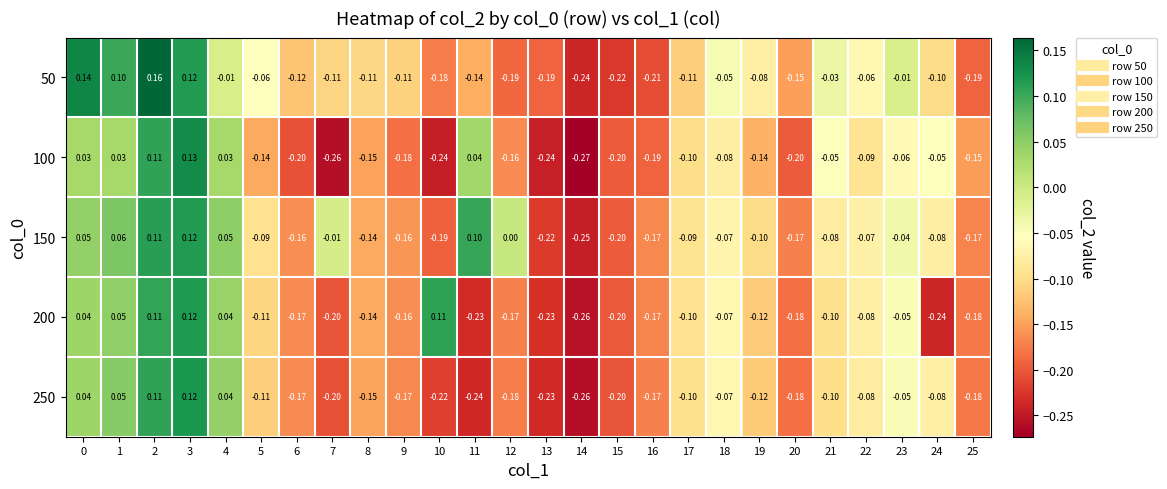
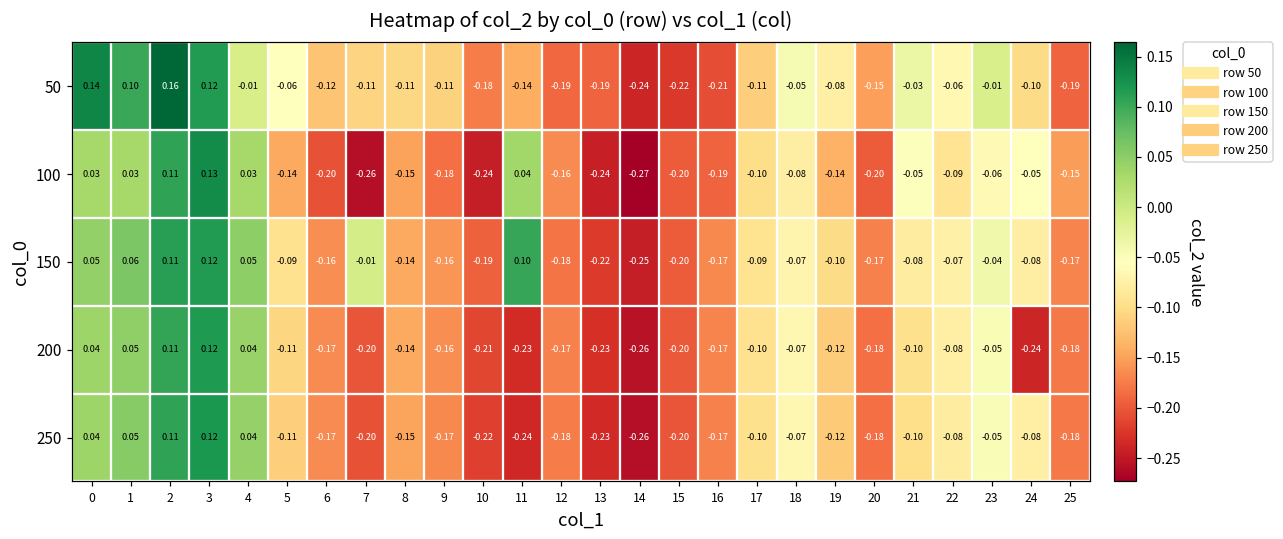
  {
    "50": {
      "0": 0.14,
      "1": 0.10,
      "2": 0.16,
      "3": 0.12,
      "4": -0.01,
      "5": -0.06,
      "6": -0.12,
      "7": -0.11,
      "8": -0.11,
      "9": -0.11,
      "10": -0.18,
      "11": -0.14,
      "12": -0.19,
      "13": -0.19,
      "14": -0.24,
      "15": -0.22,
      "16": -0.21,
      "17": -0.11,
      "18": -0.05,
      "19": -0.08,
      "20": -0.15,
      "21": -0.03,
      "22": -0.06,
      "23": -0.01,
      "24": -0.10,
      "25": -0.19
    },
    "100": {
      "0": 0.03,
      "1": 0.03,
      "2": 0.11,
      "3": 0.13,
      "4": 0.03,
      "5": -0.14,
      "6": -0.20,
      "7": -0.26,
      "8": -0.15,
      "9": -0.18,
      "10": -0.24,
      "11": 0.04,
      "12": -0.16,
      "13": -0.24,
      "14": -0.27,
      "15": -0.20,
      "16": -0.19,
      "17": -0.10,
      "18": -0.08,
      "19": -0.14,
      "20": -0.20,
      "21": -0.05,
      "22": -0.09,
      "23": -0.06,
      "24": -0.05,
      "25": -0.15
    },
    "150": {
      "0": 0.05,
      "1": 0.06,
      "2": 0.11,
      "3": 0.12,
      "4": 0.05,
      "5": -0.09,
      "6": -0.16,
      "7": -0.01,
      "8": -0.14,
      "9": -0.16,
      "10": -0.19,
      "11": 0.10,
-     "12": 0.00,
+     "12": -0.18,
      "13": -0.22,
      "14": -0.25,
      "15": -0.20,
      "16": -0.17,
      "17": -0.09,
      "18": -0.07,
      "19": -0.10,
      "20": -0.17,
      "21": -0.08,
      "22": -0.07,
      "23": -0.04,
      "24": -0.08,
      "25": -0.17
    },
    "200": {
      "0": 0.04,
      "1": 0.05,
      "2": 0.11,
      "3": 0.12,
      "4": 0.04,
      "5": -0.11,
      "6": -0.17,
      "7": -0.20,
      "8": -0.14,
      "9": -0.16,
-     "10": 0.11,
+     "10": -0.21,
      "11": -0.23,
      "12": -0.17,
      "13": -0.23,
      "14": -0.26,
      "15": -0.20,
      "16": -0.17,
      "17": -0.10,
      "18": -0.07,
      "19": -0.12,
      "20": -0.18,
      "21": -0.10,
      "22": -0.08,
      "23": -0.05,
      "24": -0.24,
      "25": -0.18
    },
    "250": {
      "0": 0.04,
      "1": 0.05,
      "2": 0.11,
      "3": 0.12,
      "4": 0.04,
      "5": -0.11,
      "6": -0.17,
      "7": -0.20,
      "8": -0.15,
      "9": -0.17,
      "10": -0.22,
      "11": -0.24,
      "12": -0.18,
      "13": -0.23,
      "14": -0.26,
      "15": -0.20,
      "16": -0.17,
      "17": -0.10,
      "18": -0.07,
      "19": -0.12,
      "20": -0.18,
      "21": -0.10,
      "22": -0.08,
      "23": -0.05,
      "24": -0.08,
      "25": -0.18
    }
  }
